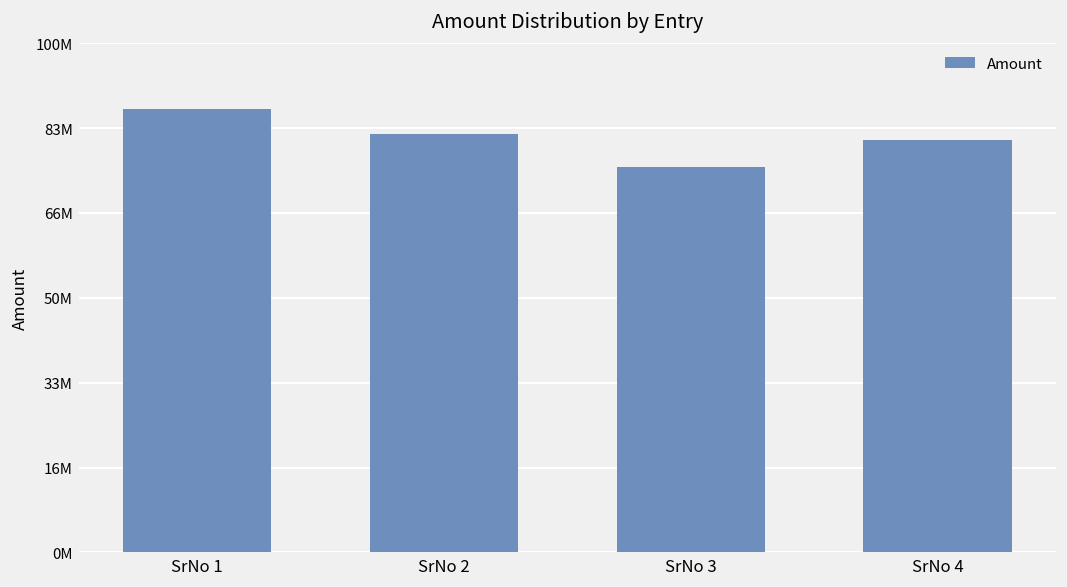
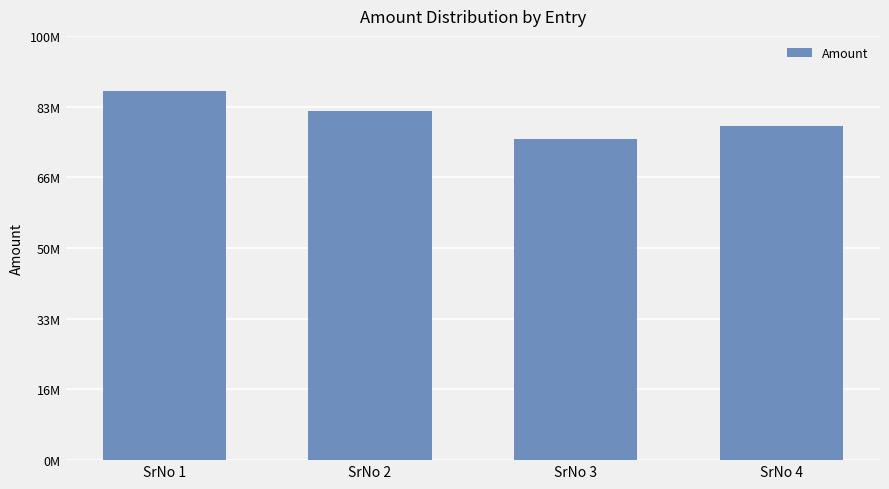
  {
    "SrNo 1": 87000000,
    "SrNo 2": 82000000,
    "SrNo 3": 76000000,
-   "SrNo 4": 81000000
+   "SrNo 4": 79000000
  }
